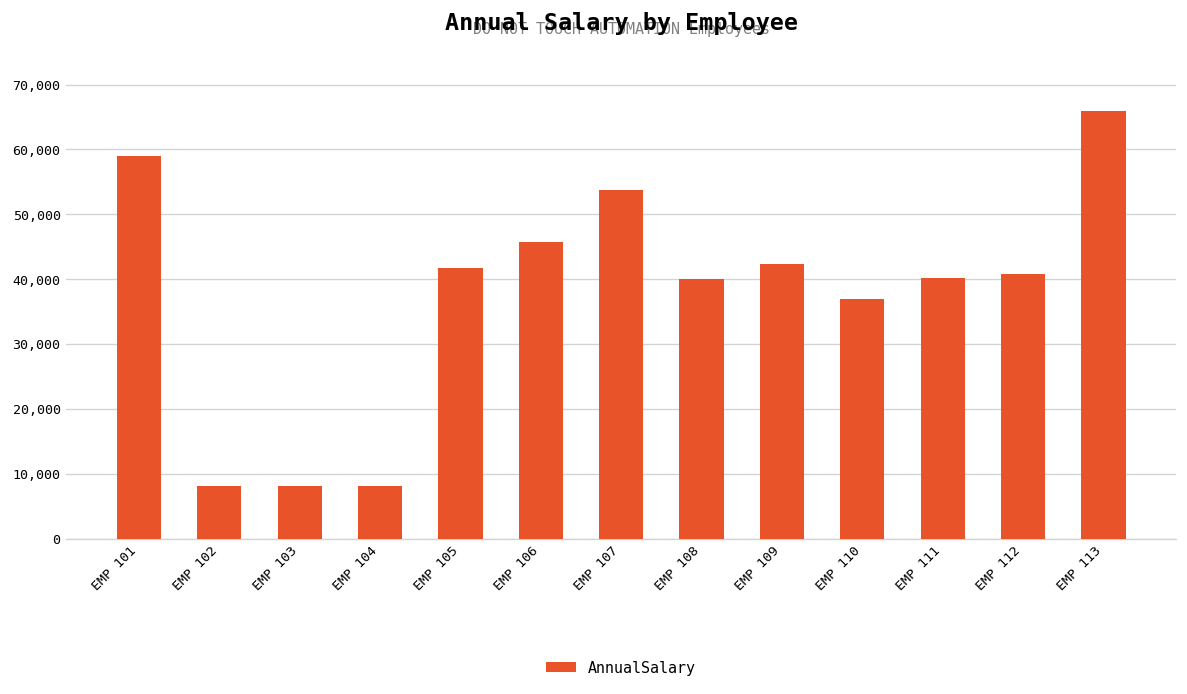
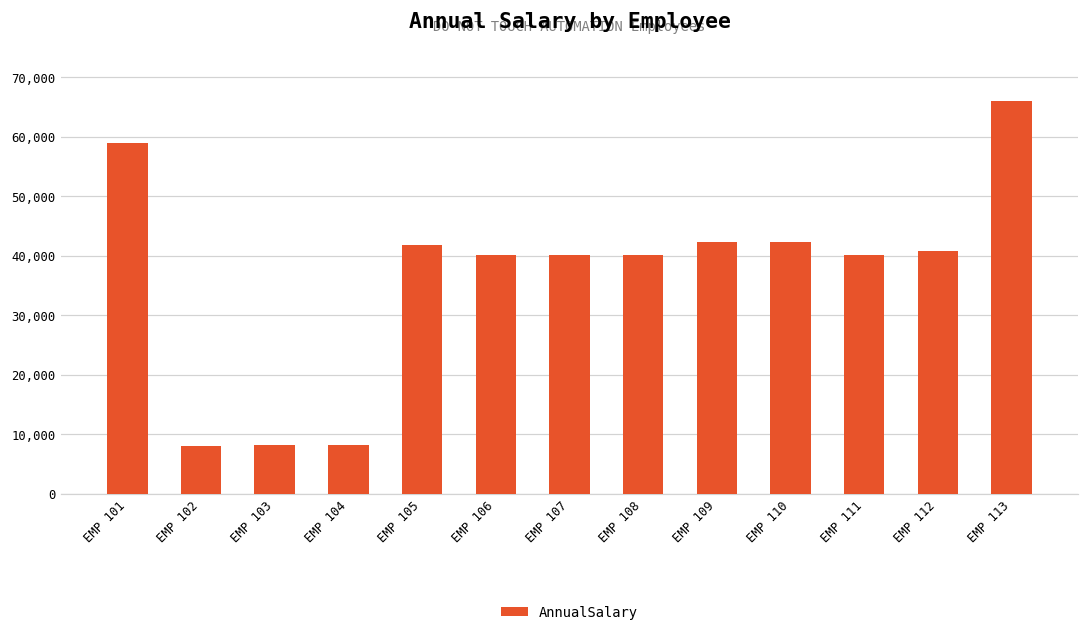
  {
    "EMP 101": "59,000",
    "EMP 102": "8,000",
    "EMP 103": "8,000",
    "EMP 104": "8,000",
    "EMP 105": "42,000",
-   "EMP 106": "46,000",
-   "EMP 107": "54,000",
+   "EMP 106": "40,000",
+   "EMP 107": "40,000",
    "EMP 108": "40,000",
    "EMP 109": "42,000",
-   "EMP 110": "37,000",
+   "EMP 110": "42,000",
    "EMP 111": "40,000",
    "EMP 112": "41,000",
    "EMP 113": "66,000"
  }
